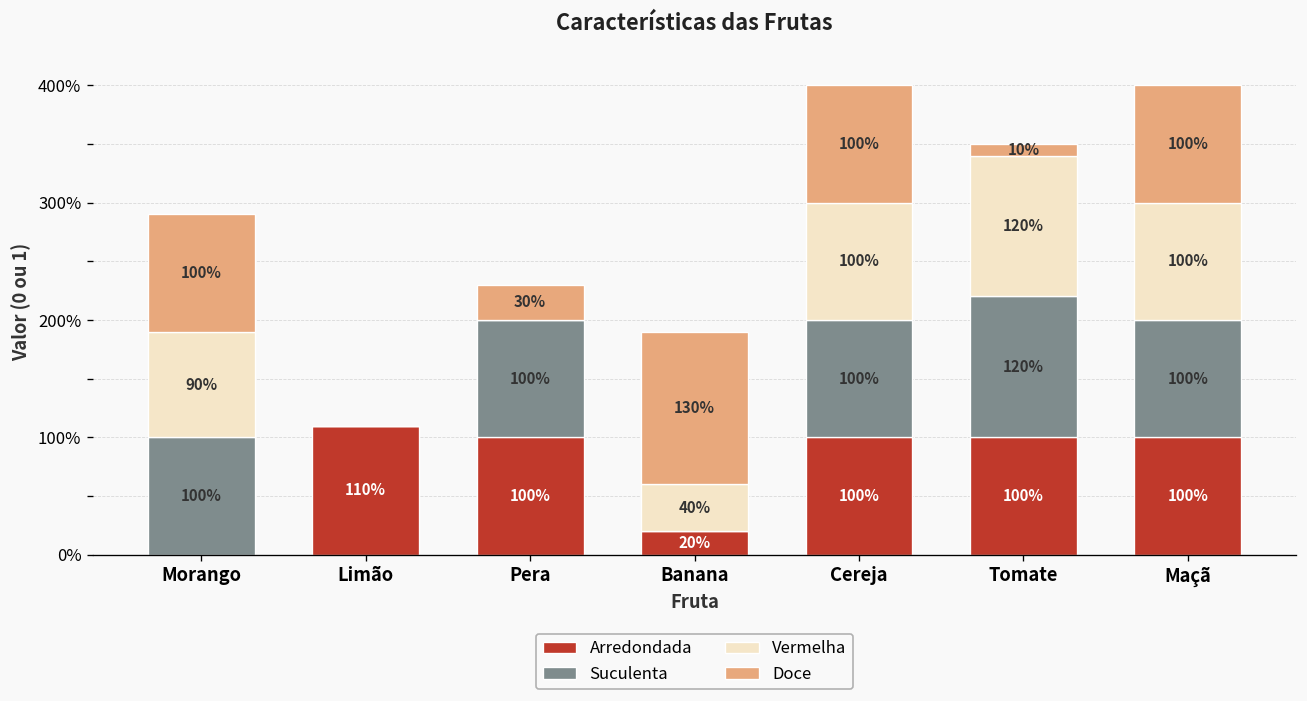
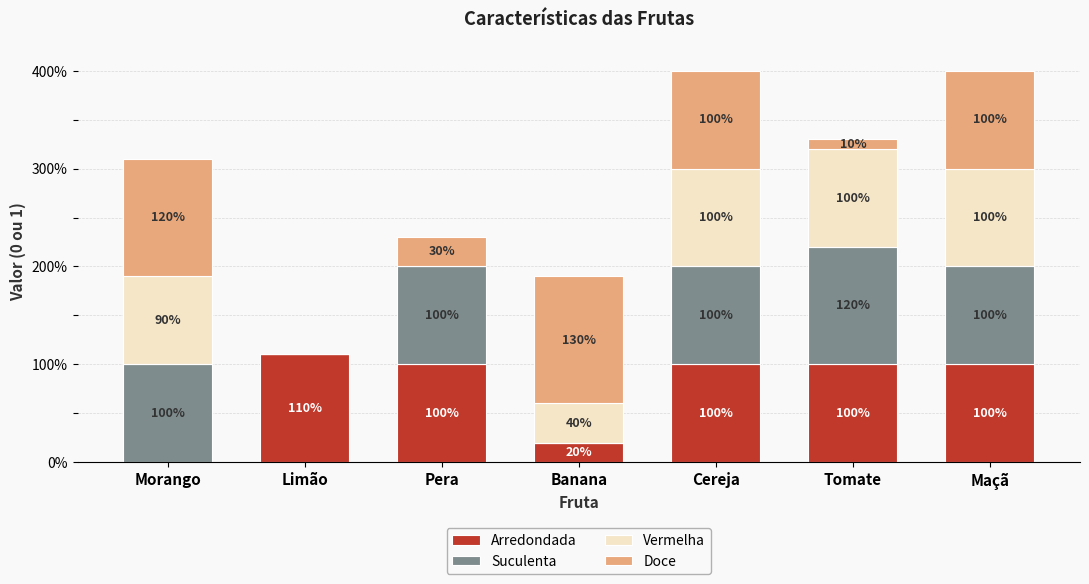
  {
    "Arredondada": {
      "Limão": "110%",
      "Pera": "100%",
      "Banana": "20%",
      "Cereja": "100%",
      "Tomate": "100%",
      "Maçã": "100%"
    },
    "Suculenta": {
      "Morango": "100%",
      "Pera": "100%",
      "Cereja": "100%",
      "Tomate": "120%",
      "Maçã": "100%"
    },
    "Vermelha": {
      "Morango": "90%",
      "Banana": "40%",
      "Cereja": "100%",
-     "Tomate": "120%",
+     "Tomate": "100%",
      "Maçã": "100%"
    },
    "Doce": {
-     "Morango": "100%",
+     "Morango": "120%",
      "Pera": "30%",
      "Banana": "130%",
      "Cereja": "100%",
      "Tomate": "10%",
      "Maçã": "100%"
    }
  }
